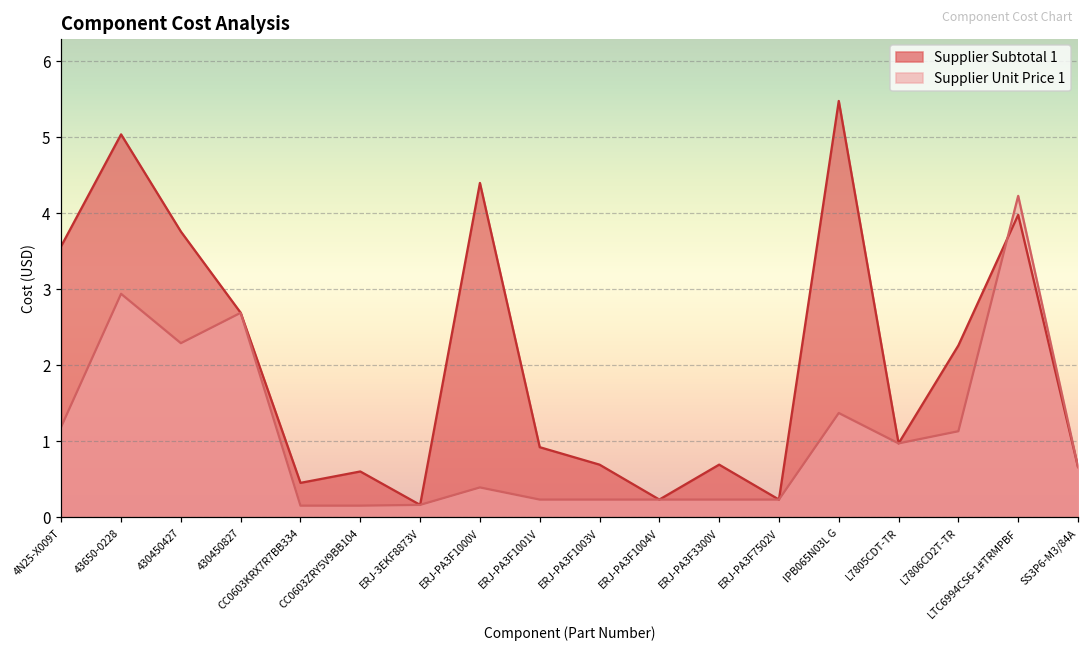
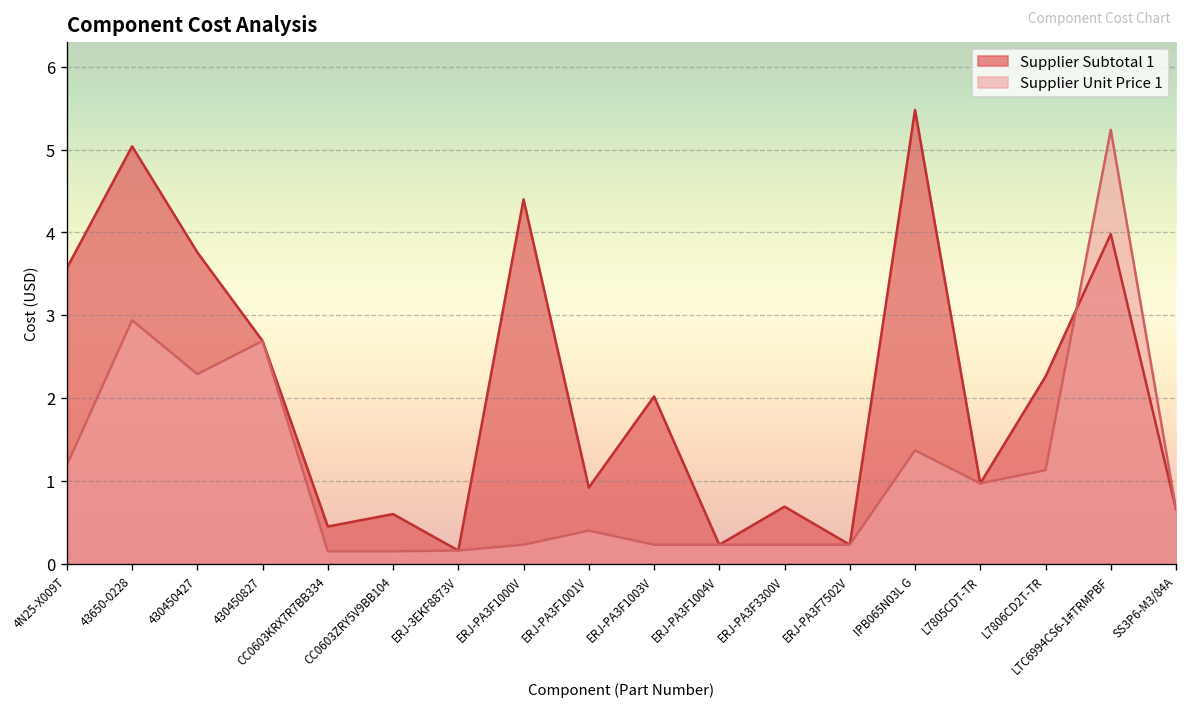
  {
    "Supplier Subtotal 1": {
      "4N25-X009T": 3.6,
      "43650-0228": 5.0,
      "430450427": 3.8,
      "CC0603KRX7R7BB334": 0.5,
      "CC0603ZRY5V9BB104": 0.6,
      "ERJ-PA3F1000V": 4.4,
      "ERJ-PA3F1001V": 0.9,
-     "ERJ-PA3F1003V": 0.7,
+     "ERJ-PA3F1003V": 2.0,
      "ERJ-PA3F3300V": 0.7,
      "IPB065N03L G": 5.5,
      "L7806CD2T-TR": 2.3,
      "LTC6994CS6-1#TRMPBF": 4.0
    },
    "Supplier Unit Price 1": {
      "4N25-X009T": 1.2,
      "43650-0228": 2.9,
      "430450427": 2.3,
      "CC0603KRX7R7BB334": 0.2,
      "CC0603ZRY5V9BB104": 0.2,
-     "ERJ-PA3F1000V": 0.4,
-     "ERJ-PA3F1001V": 0.2,
+     "ERJ-PA3F1000V": 0.2,
+     "ERJ-PA3F1001V": 0.4,
      "ERJ-PA3F1003V": 0.2,
      "ERJ-PA3F3300V": 0.2,
      "IPB065N03L G": 1.4,
      "L7806CD2T-TR": 1.1,
-     "LTC6994CS6-1#TRMPBF": 4.2
+     "LTC6994CS6-1#TRMPBF": 5.2
    }
  }
